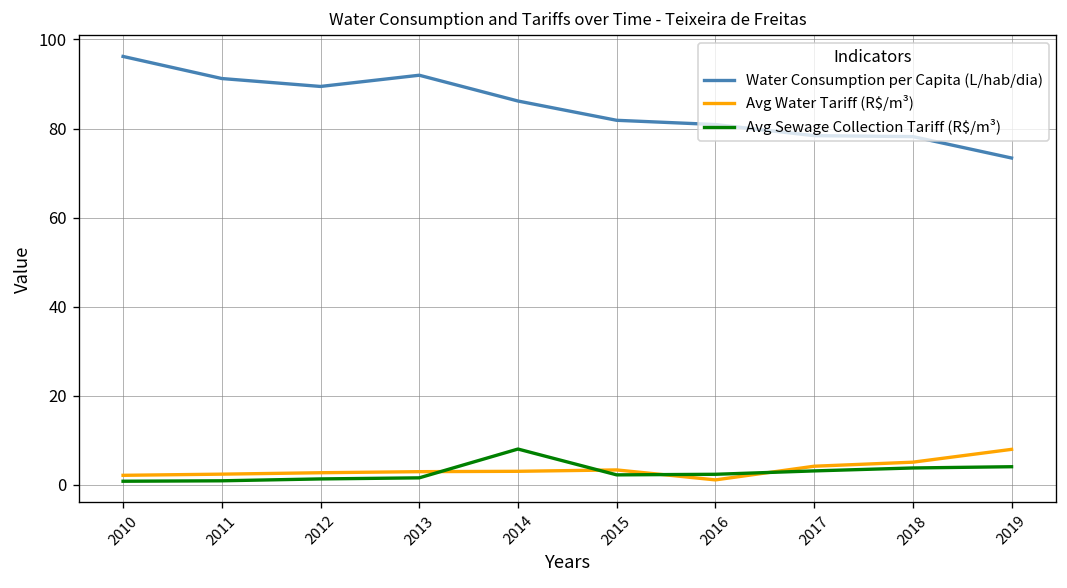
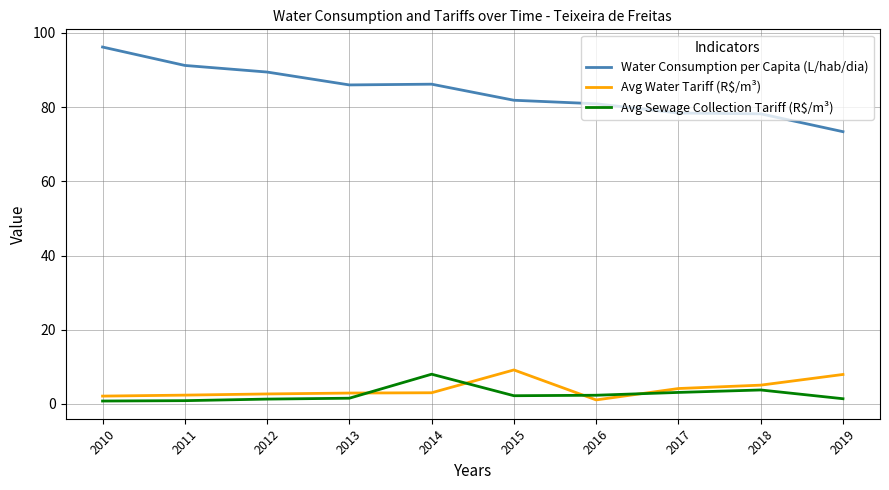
  {
    "Water Consumption per Capita (L/hab/dia)": {
      "2010": 96,
      "2011": 91,
      "2012": 89,
-     "2013": 92,
+     "2013": 86,
      "2014": 86,
      "2015": 82,
      "2019": 73
    },
    "Avg Water Tariff (R$/m³)": {
      "2010": 2,
      "2011": 2,
      "2012": 3,
      "2013": 3,
      "2014": 3,
-     "2015": 3,
+     "2015": 9,
      "2016": 1,
      "2017": 4,
      "2018": 5,
      "2019": 8
    },
    "Avg Sewage Collection Tariff (R$/m³)": {
      "2010": 1,
      "2011": 1,
      "2012": 1,
      "2013": 2,
      "2014": 8,
      "2015": 2,
      "2016": 2,
      "2017": 3,
      "2018": 4,
-     "2019": 4
+     "2019": 1
    }
  }
